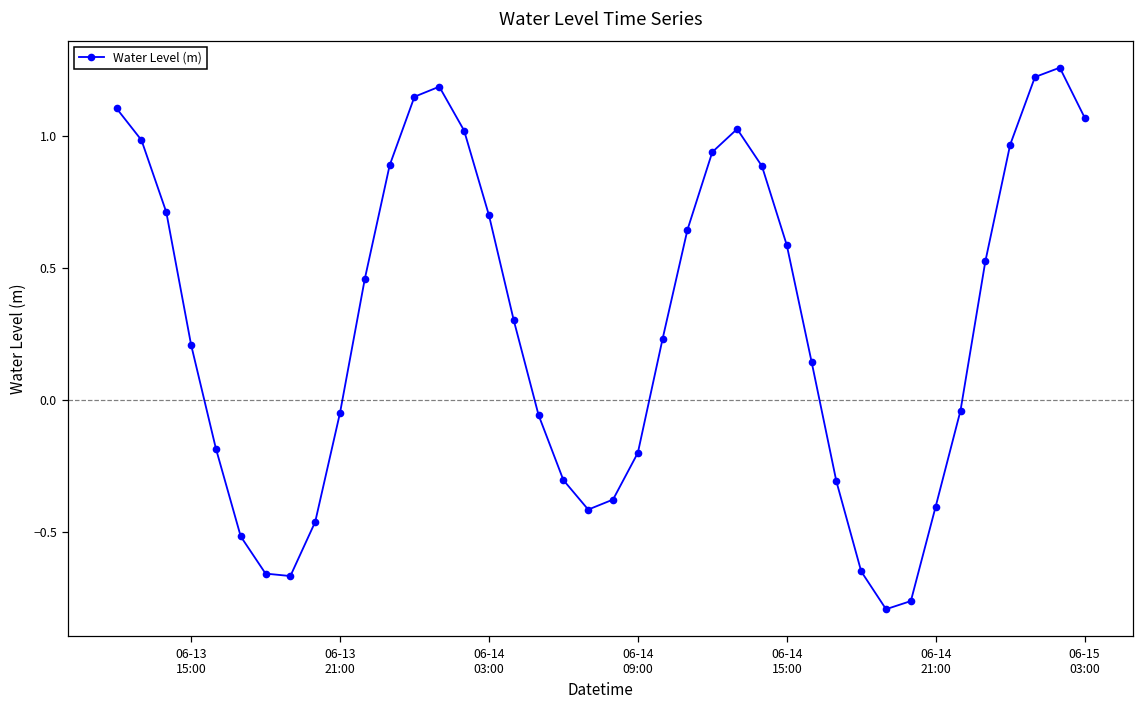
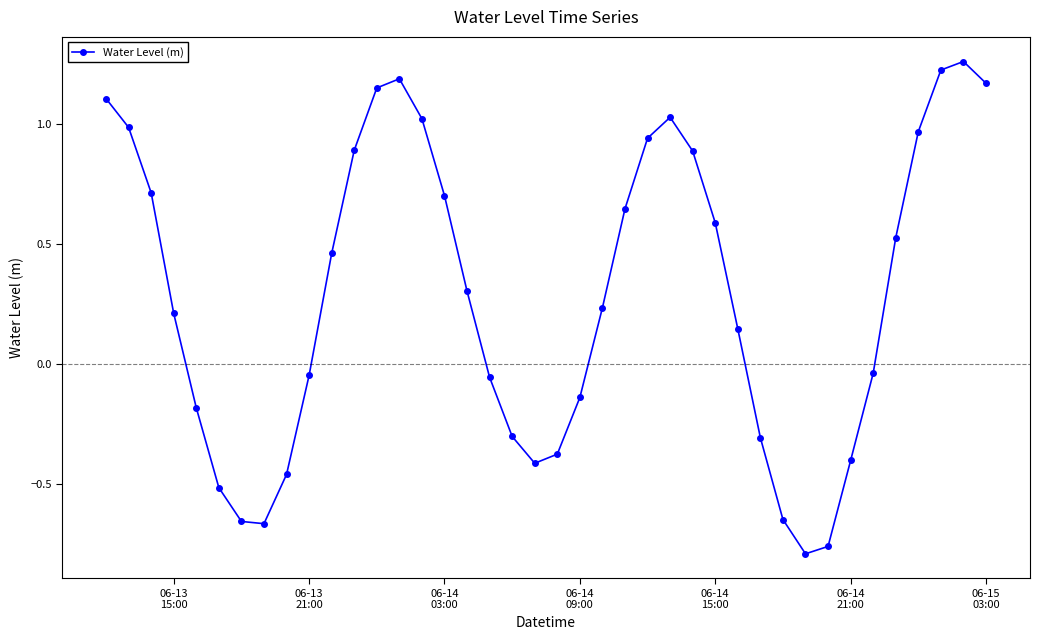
  {
    "06-13 15:00": 0.21,
    "06-13 21:00": -0.05,
    "06-14 03:00": 0.70,
-   "06-14 09:00": -0.20,
+   "06-14 09:00": -0.14,
    "06-14 15:00": 0.59,
    "06-14 21:00": -0.40,
-   "06-15 03:00": 1.07
+   "06-15 03:00": 1.17
  }
